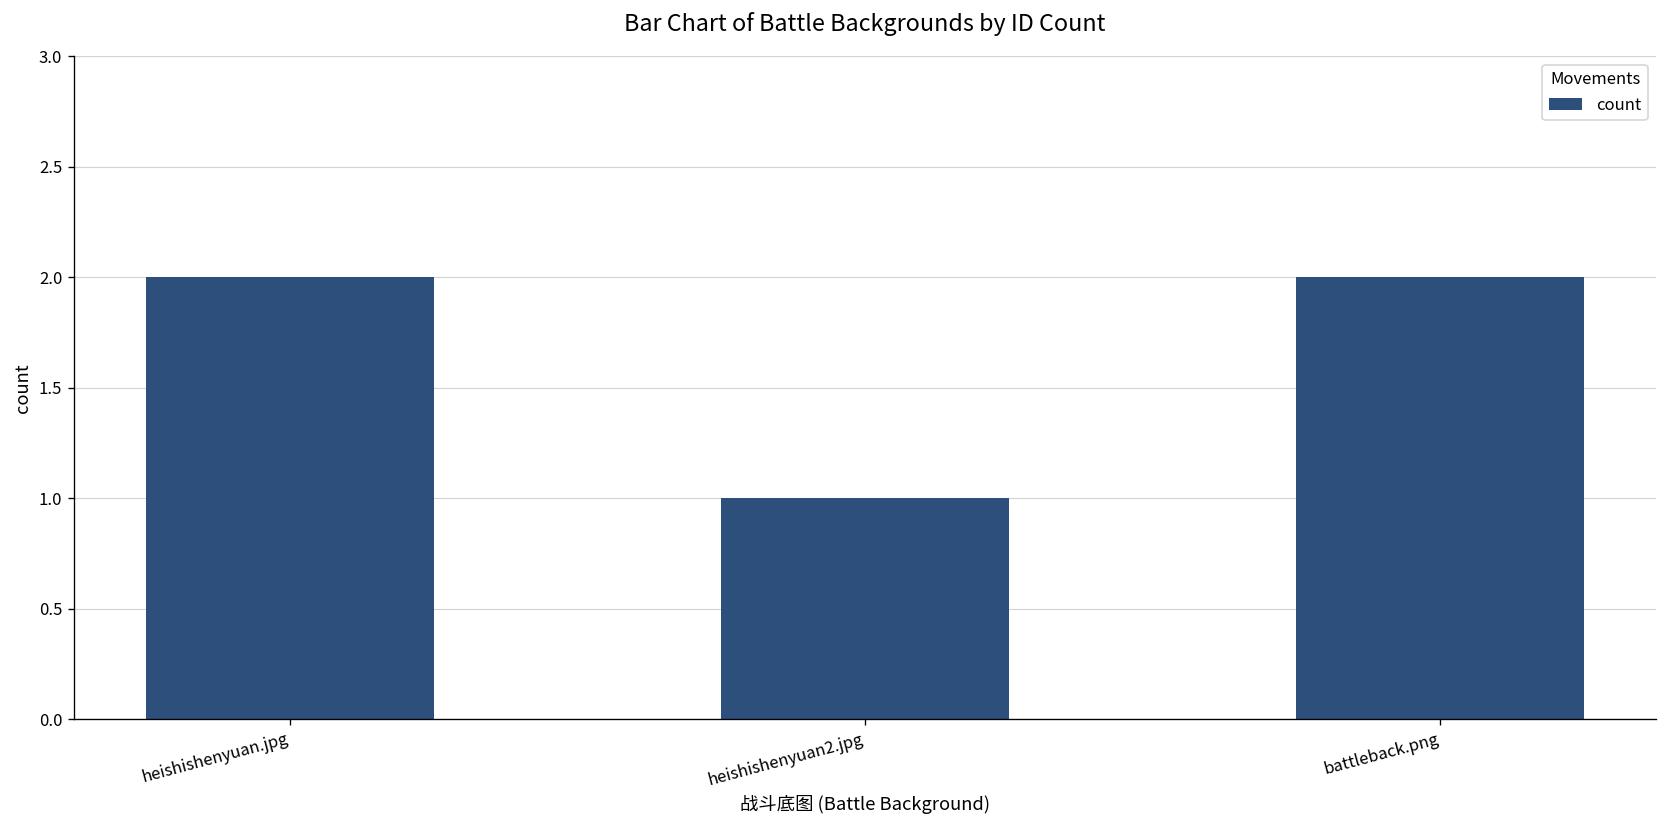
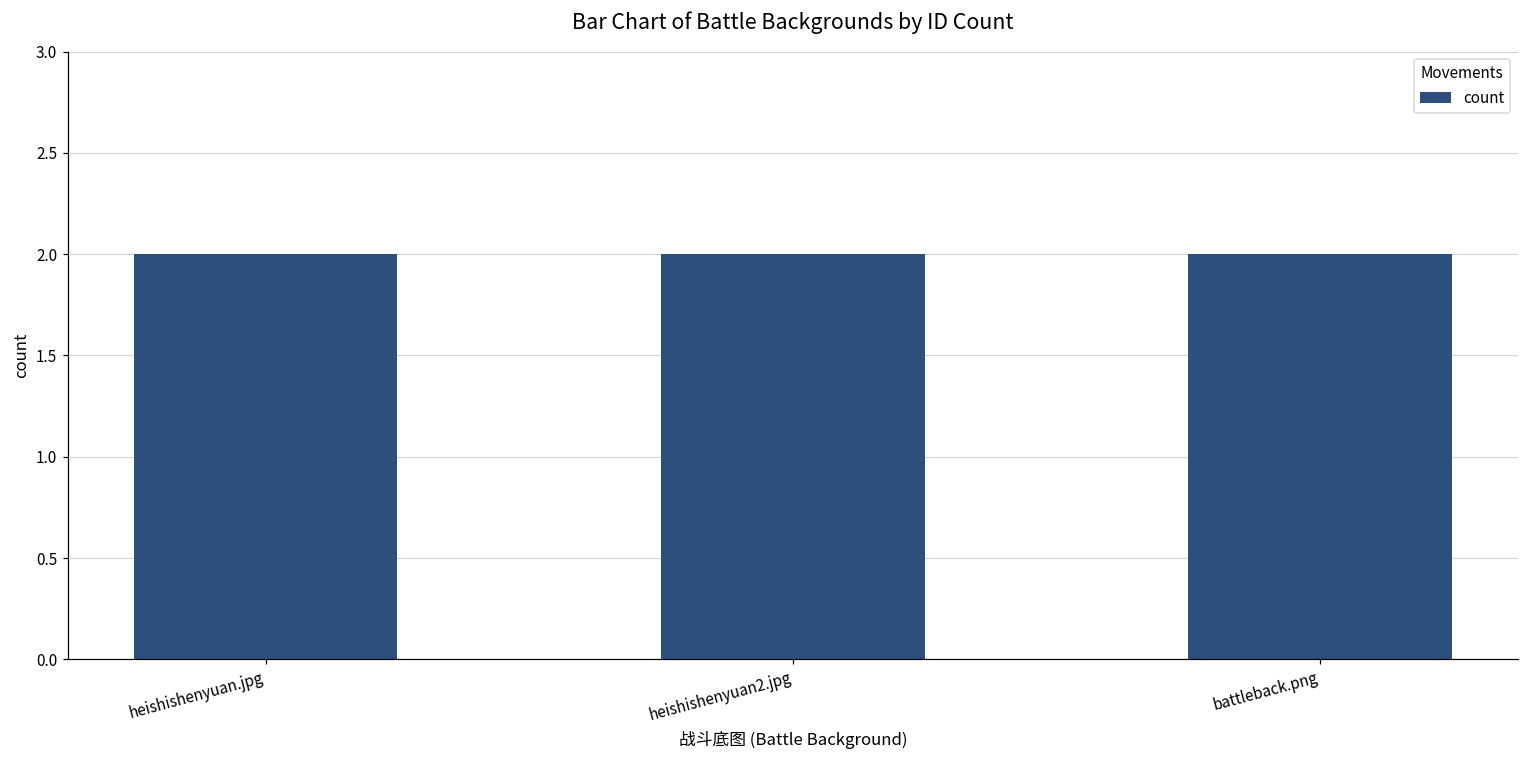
  {
    "heishishenyuan.jpg": 2,
-   "heishishenyuan2.jpg": 1,
+   "heishishenyuan2.jpg": 2,
    "battleback.png": 2
  }
